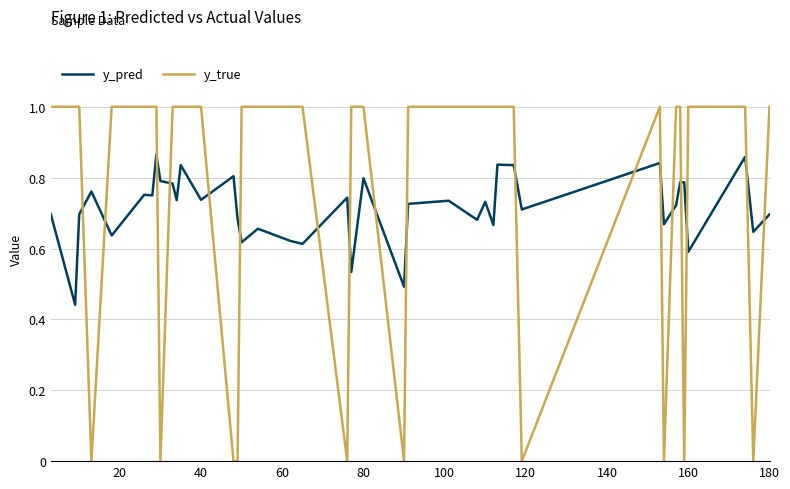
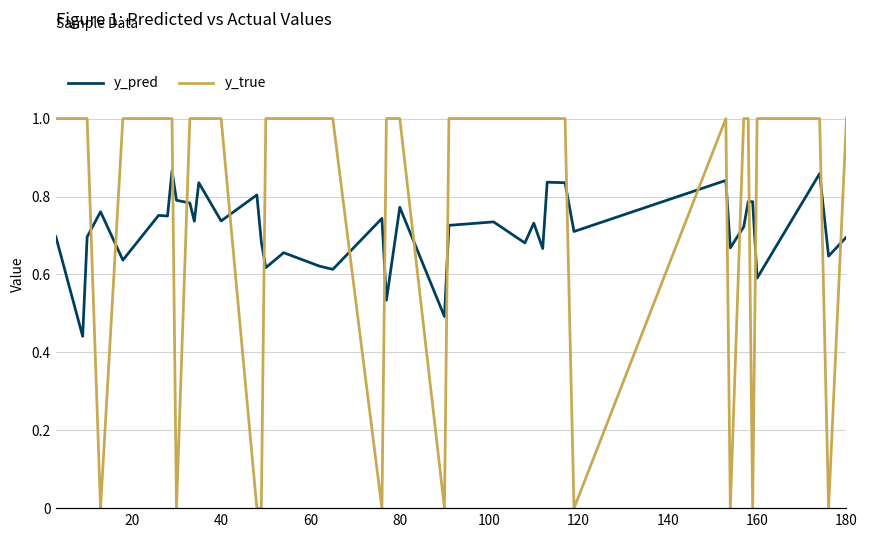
  {
    "y_pred": {
      "40": 0.74,
-     "80": 0.80,
+     "80": 0.77,
      "160": 0.59,
      "180": 0.70
    },
    "y_true": {
      "40": 1.00,
      "80": 1.00,
      "160": 1.00,
      "180": 1.00
    }
  }
